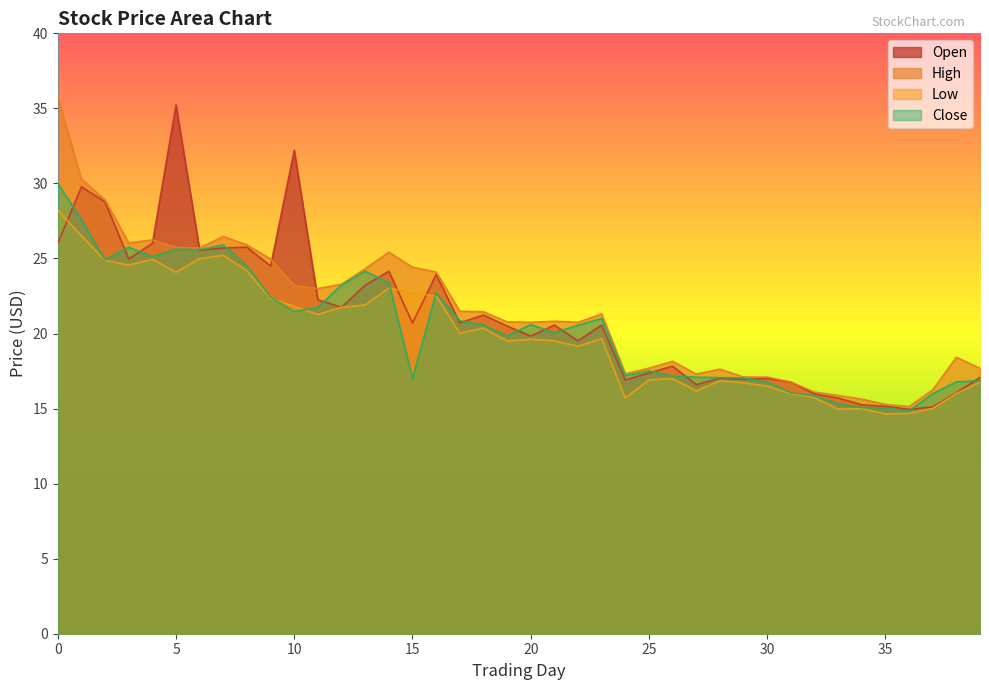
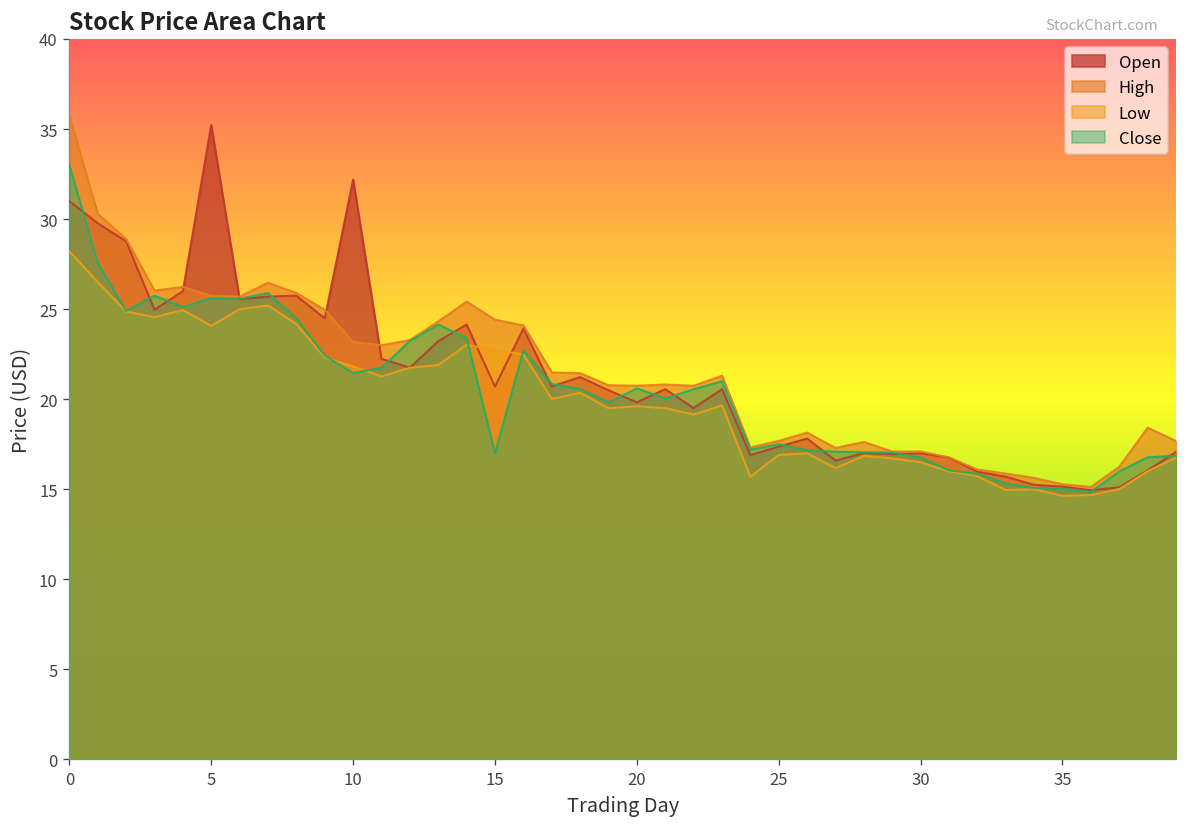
  {
    "Open": {
-     "0": 26,
+     "0": 31,
      "5": 35.2,
      "10": 32.2,
      "15": 20.7,
      "20": 19.8
    },
    "Close": {
-     "0": 30,
+     "0": 33,
      "10": 21.5,
      "15": 17,
      "30": 16.8
    }
  }
